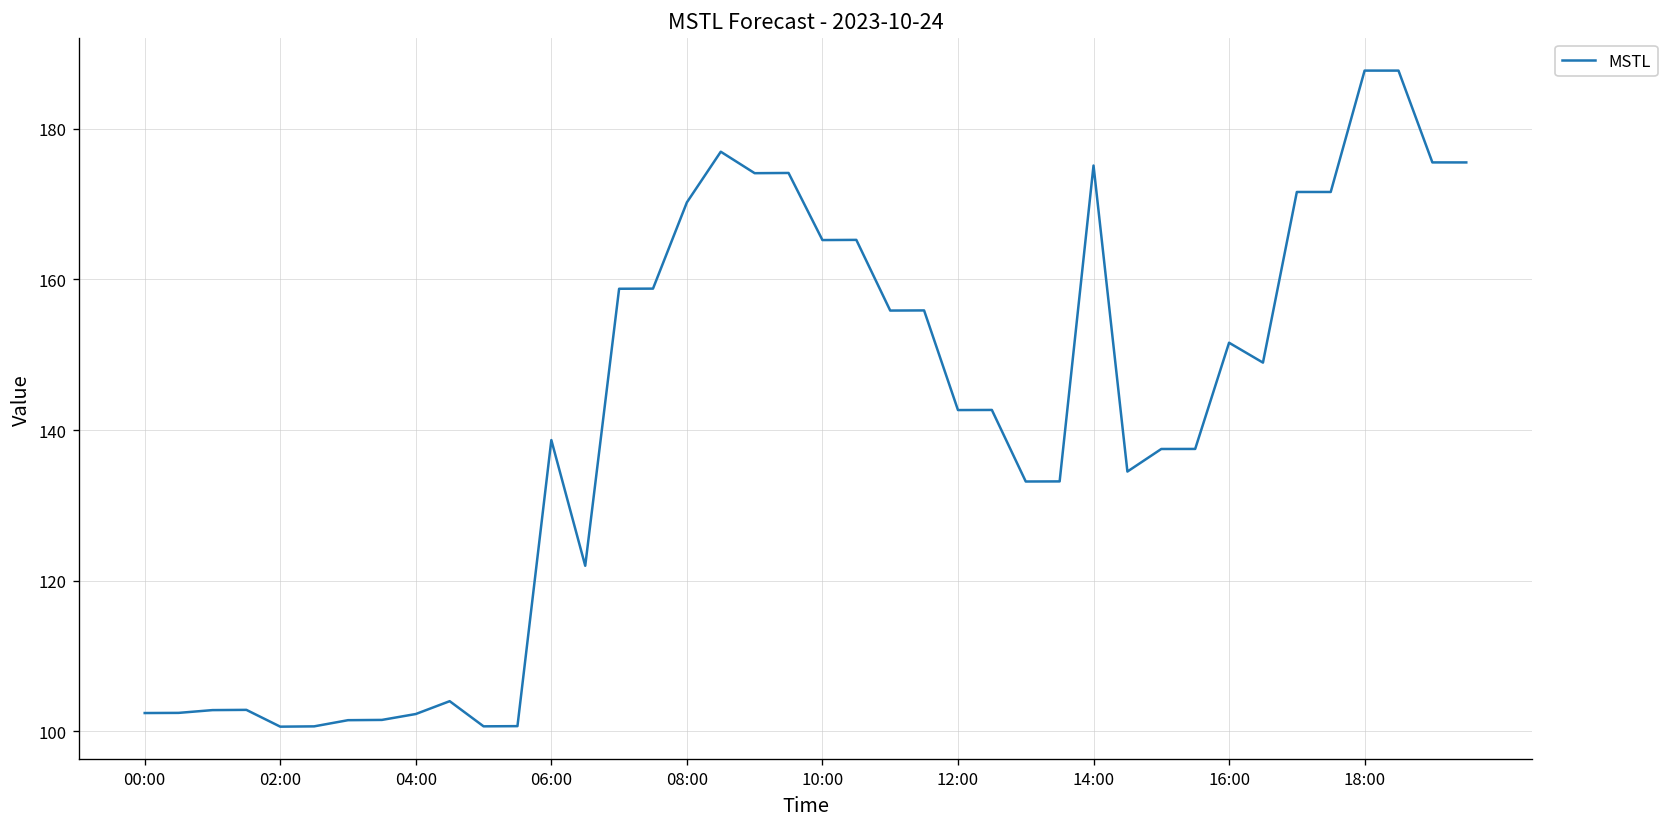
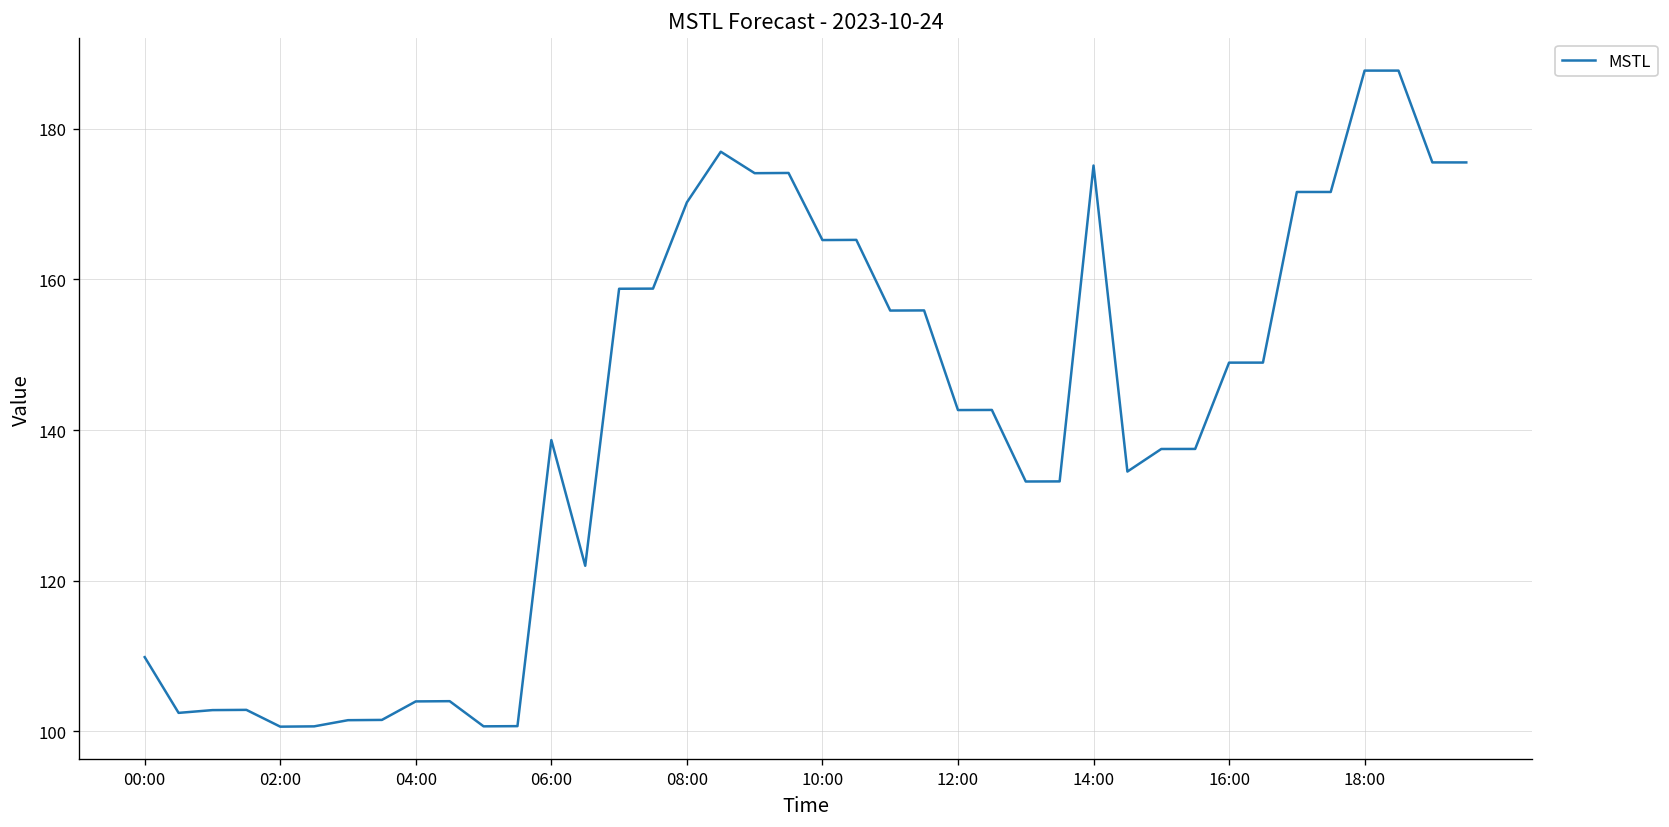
  {
-   "00:00": 102,
+   "00:00": 110,
    "02:00": 101,
-   "04:00": 102,
+   "04:00": 104,
    "06:00": 139,
    "08:00": 170,
    "10:00": 165,
    "12:00": 143,
    "14:00": 175,
-   "16:00": 152,
+   "16:00": 149,
    "18:00": 188
  }
